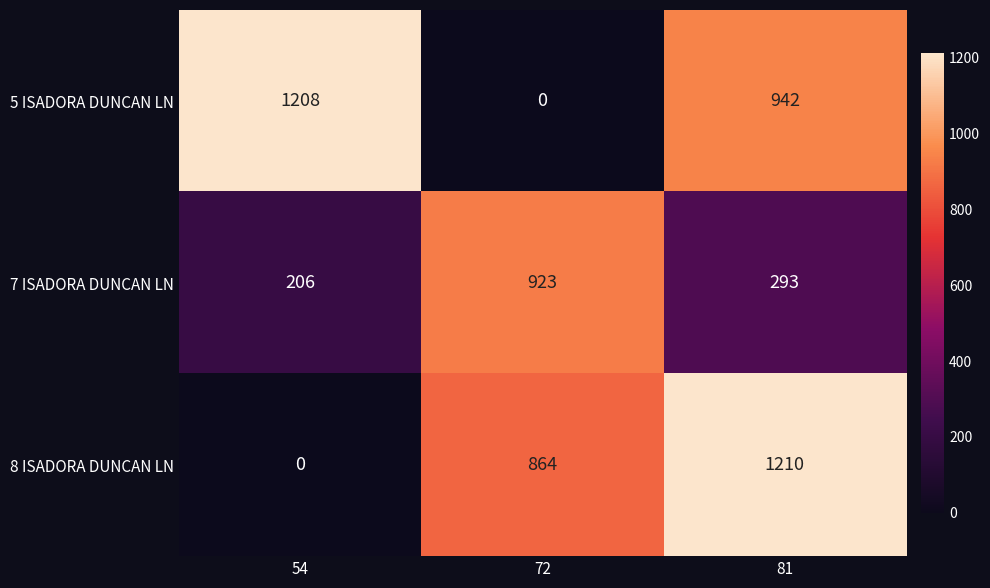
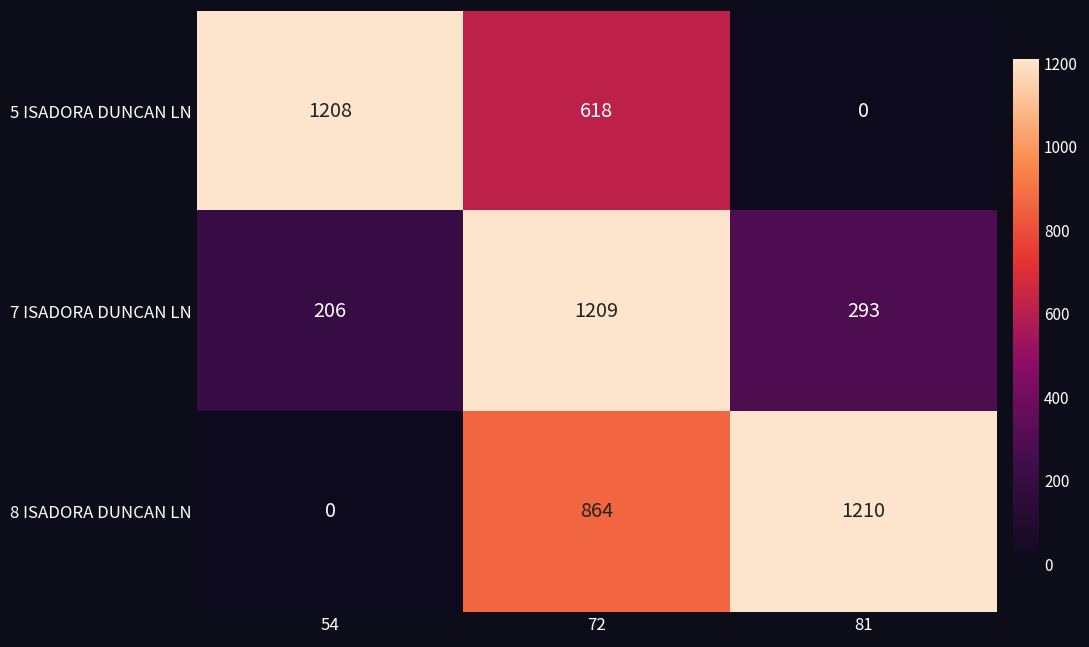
  {
    "5 ISADORA DUNCAN LN": {
      "54": 1208,
-     "72": 0,
-     "81": 942
+     "72": 618,
+     "81": 0
    },
    "7 ISADORA DUNCAN LN": {
      "54": 206,
-     "72": 923,
+     "72": 1209,
      "81": 293
    },
    "8 ISADORA DUNCAN LN": {
      "54": 0,
      "72": 864,
      "81": 1210
    }
  }
